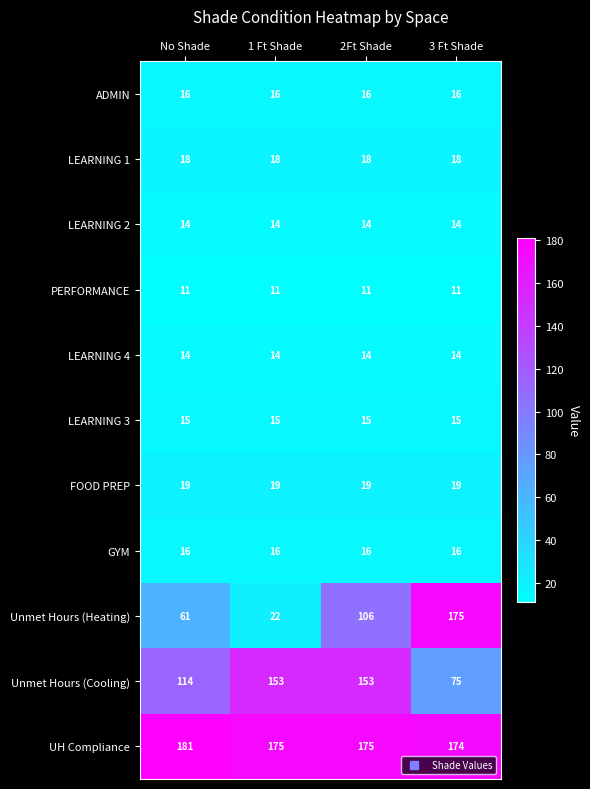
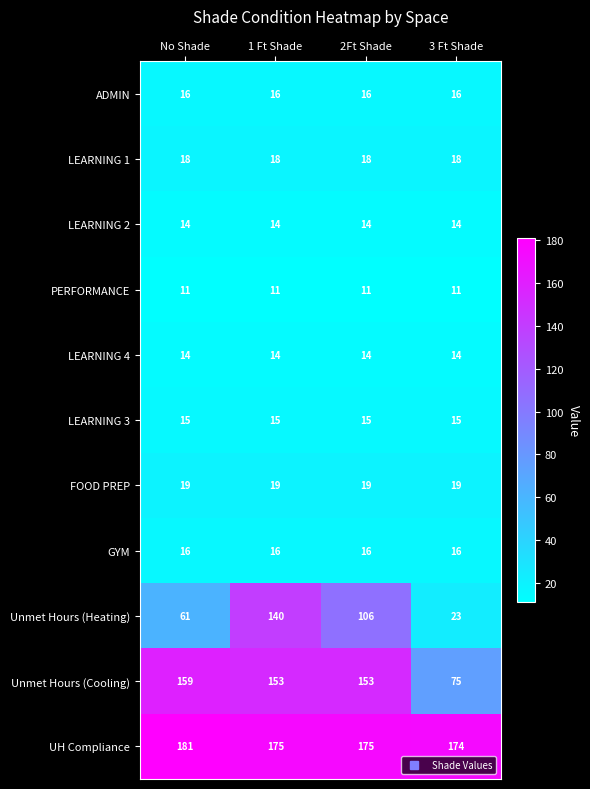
  {
    "ADMIN": {
      "No Shade": 16,
      "1 Ft Shade": 16,
      "2Ft Shade": 16,
      "3 Ft Shade": 16
    },
    "LEARNING 1": {
      "No Shade": 18,
      "1 Ft Shade": 18,
      "2Ft Shade": 18,
      "3 Ft Shade": 18
    },
    "LEARNING 2": {
      "No Shade": 14,
      "1 Ft Shade": 14,
      "2Ft Shade": 14,
      "3 Ft Shade": 14
    },
    "PERFORMANCE": {
      "No Shade": 11,
      "1 Ft Shade": 11,
      "2Ft Shade": 11,
      "3 Ft Shade": 11
    },
    "LEARNING 4": {
      "No Shade": 14,
      "1 Ft Shade": 14,
      "2Ft Shade": 14,
      "3 Ft Shade": 14
    },
    "LEARNING 3": {
      "No Shade": 15,
      "1 Ft Shade": 15,
      "2Ft Shade": 15,
      "3 Ft Shade": 15
    },
    "FOOD PREP": {
      "No Shade": 19,
      "1 Ft Shade": 19,
      "2Ft Shade": 19,
      "3 Ft Shade": 19
    },
    "GYM": {
      "No Shade": 16,
      "1 Ft Shade": 16,
      "2Ft Shade": 16,
      "3 Ft Shade": 16
    },
    "Unmet Hours (Heating)": {
      "No Shade": 61,
-     "1 Ft Shade": 22,
+     "1 Ft Shade": 140,
      "2Ft Shade": 106,
-     "3 Ft Shade": 175
+     "3 Ft Shade": 23
    },
    "Unmet Hours (Cooling)": {
-     "No Shade": 114,
+     "No Shade": 159,
      "1 Ft Shade": 153,
      "2Ft Shade": 153,
      "3 Ft Shade": 75
    },
    "UH Compliance": {
      "No Shade": 181,
      "1 Ft Shade": 175,
      "2Ft Shade": 175,
      "3 Ft Shade": 174
    }
  }
